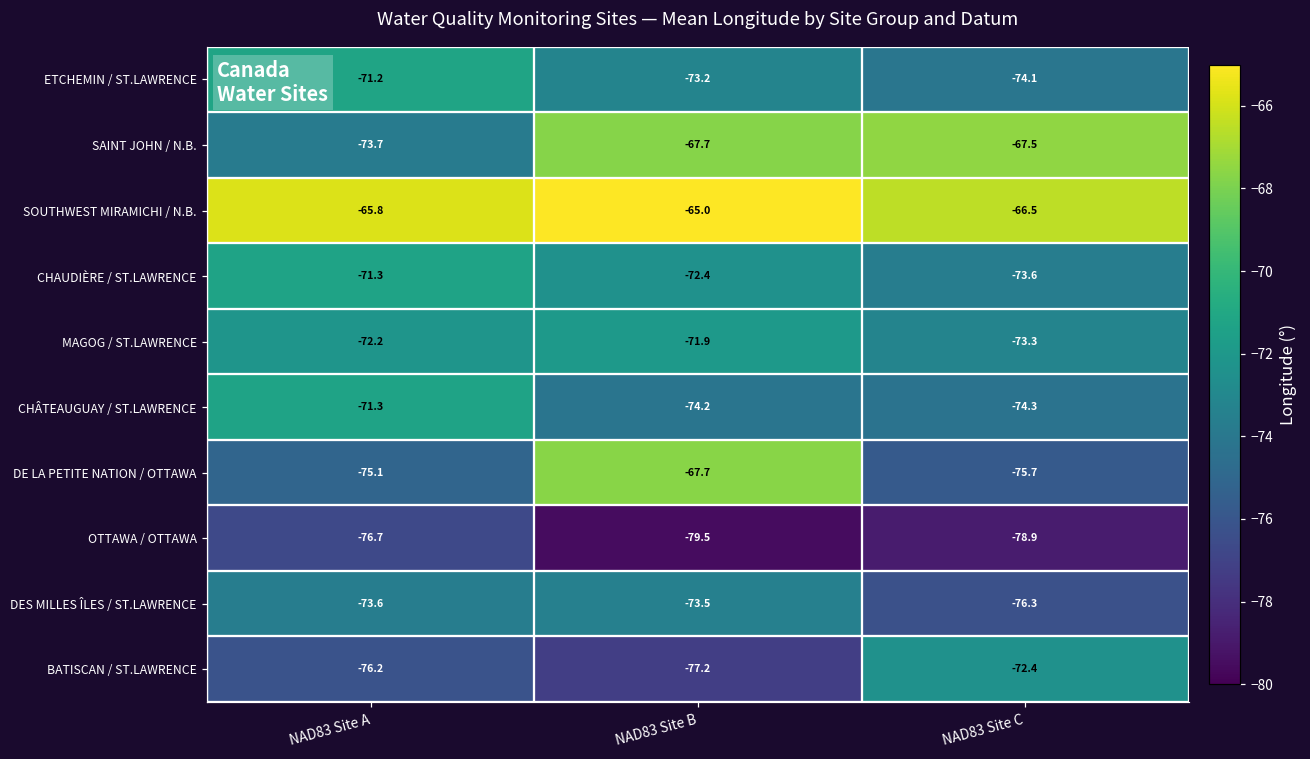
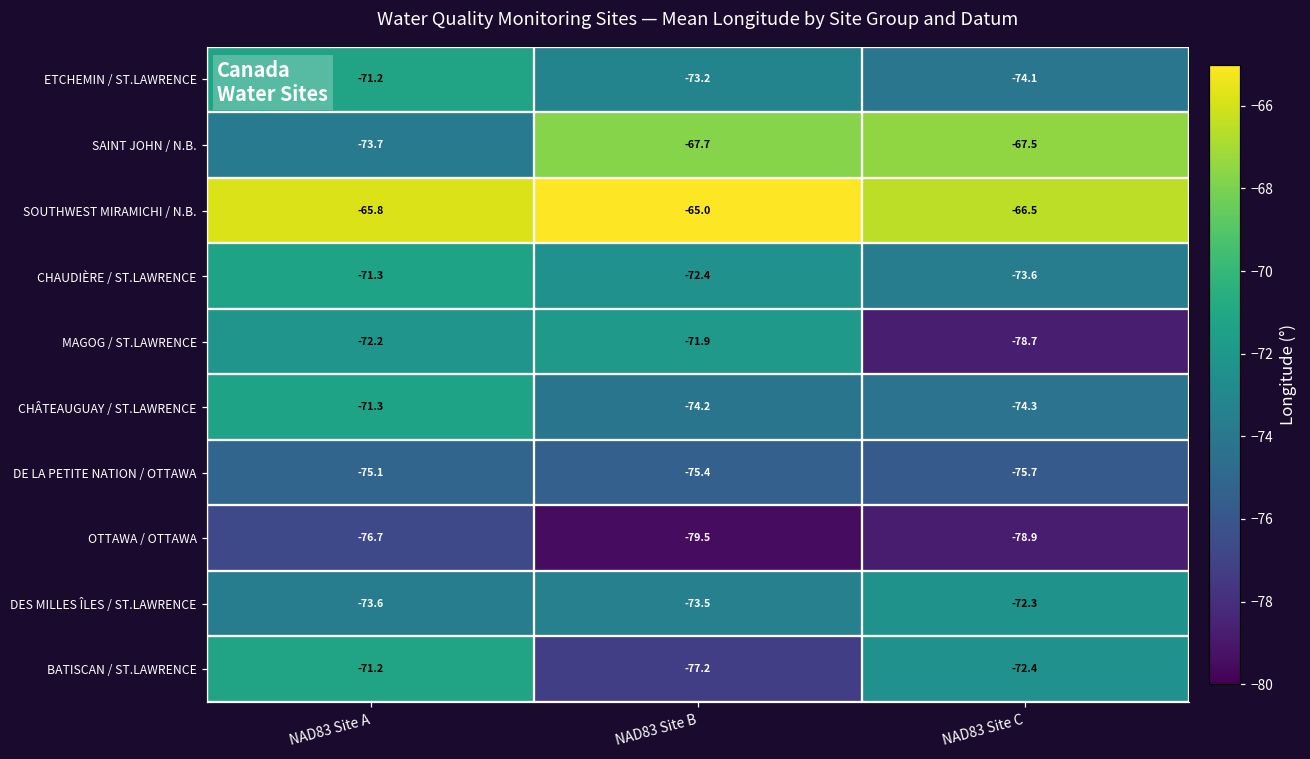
  {
    "ETCHEMIN / ST.LAWRENCE": {
      "NAD83 Site A": -71.2,
      "NAD83 Site B": -73.2,
      "NAD83 Site C": -74.1
    },
    "SAINT JOHN / N.B.": {
      "NAD83 Site A": -73.7,
      "NAD83 Site B": -67.7,
      "NAD83 Site C": -67.5
    },
    "SOUTHWEST MIRAMICHI / N.B.": {
      "NAD83 Site A": -65.8,
      "NAD83 Site B": -65.0,
      "NAD83 Site C": -66.5
    },
    "CHAUDIÈRE / ST.LAWRENCE": {
      "NAD83 Site A": -71.3,
      "NAD83 Site B": -72.4,
      "NAD83 Site C": -73.6
    },
    "MAGOG / ST.LAWRENCE": {
      "NAD83 Site A": -72.2,
      "NAD83 Site B": -71.9,
-     "NAD83 Site C": -73.3
+     "NAD83 Site C": -78.7
    },
    "CHÂTEAUGUAY / ST.LAWRENCE": {
      "NAD83 Site A": -71.3,
      "NAD83 Site B": -74.2,
      "NAD83 Site C": -74.3
    },
    "DE LA PETITE NATION / OTTAWA": {
      "NAD83 Site A": -75.1,
-     "NAD83 Site B": -67.7,
+     "NAD83 Site B": -75.4,
      "NAD83 Site C": -75.7
    },
    "OTTAWA / OTTAWA": {
      "NAD83 Site A": -76.7,
      "NAD83 Site B": -79.5,
      "NAD83 Site C": -78.9
    },
    "DES MILLES ÎLES / ST.LAWRENCE": {
      "NAD83 Site A": -73.6,
      "NAD83 Site B": -73.5,
-     "NAD83 Site C": -76.3
+     "NAD83 Site C": -72.3
    },
    "BATISCAN / ST.LAWRENCE": {
-     "NAD83 Site A": -76.2,
+     "NAD83 Site A": -71.2,
      "NAD83 Site B": -77.2,
      "NAD83 Site C": -72.4
    }
  }
